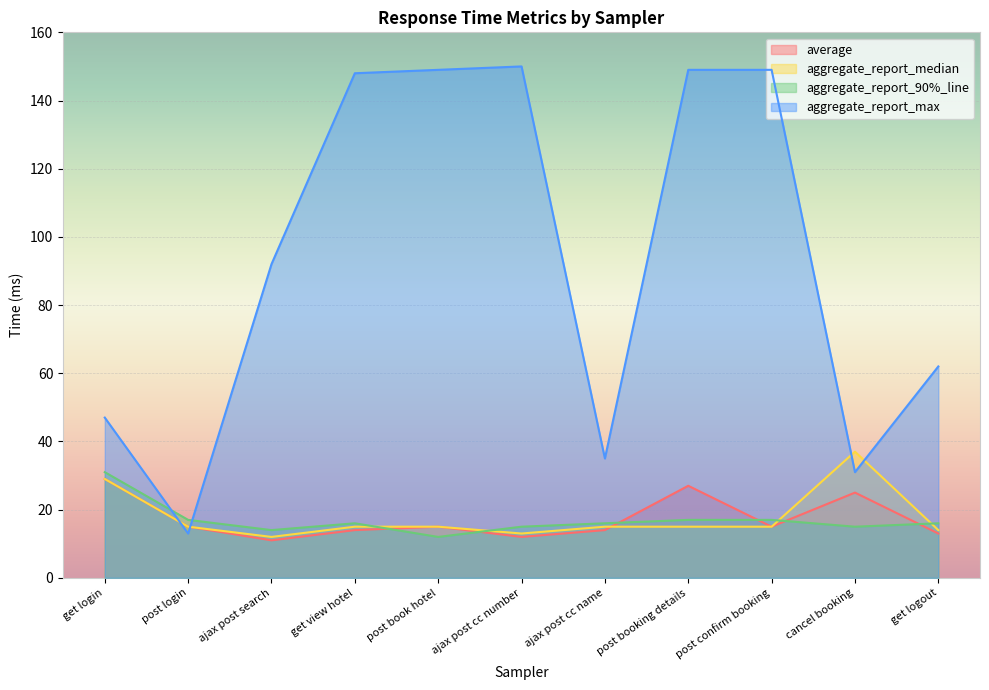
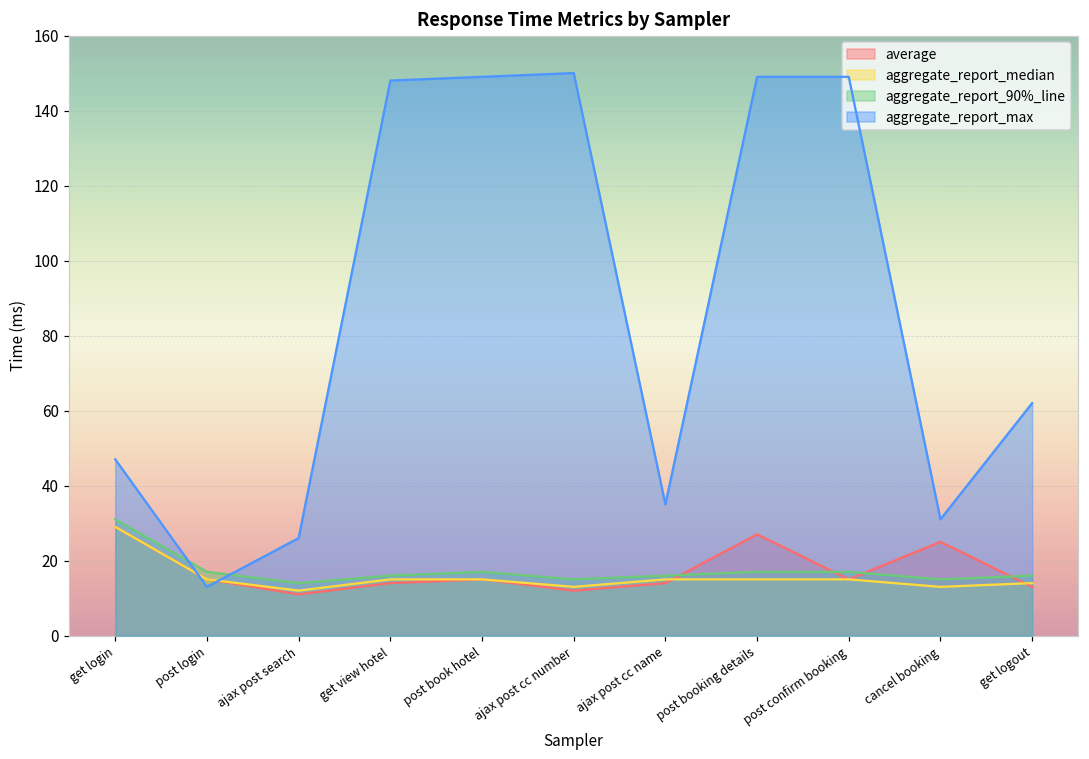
  {
    "average": {
      "ajax post search": 11,
      "get view hotel": 14,
      "ajax post cc number": 12,
      "ajax post cc name": 14,
      "post booking details": 27,
      "cancel booking": 25,
      "get logout": 13
    },
    "aggregate_report_median": {
      "ajax post search": 12,
      "get view hotel": 15,
      "ajax post cc number": 13,
      "ajax post cc name": 15,
      "post booking details": 15,
-     "cancel booking": 37,
+     "cancel booking": 13,
      "get logout": 14
    },
    "aggregate_report_90%_line": {
      "get login": 31,
      "post login": 17,
      "ajax post search": 14,
      "get view hotel": 16,
-     "post book hotel": 12,
+     "post book hotel": 17,
      "ajax post cc number": 15,
      "ajax post cc name": 16,
      "post booking details": 17,
      "post confirm booking": 17,
      "cancel booking": 15,
      "get logout": 16
    },
    "aggregate_report_max": {
      "get login": 47,
      "post login": 13,
-     "ajax post search": 92,
+     "ajax post search": 26,
      "get view hotel": 148,
      "post book hotel": 149,
      "ajax post cc number": 150,
      "ajax post cc name": 35,
      "post booking details": 149,
      "cancel booking": 31,
      "get logout": 62
    }
  }
